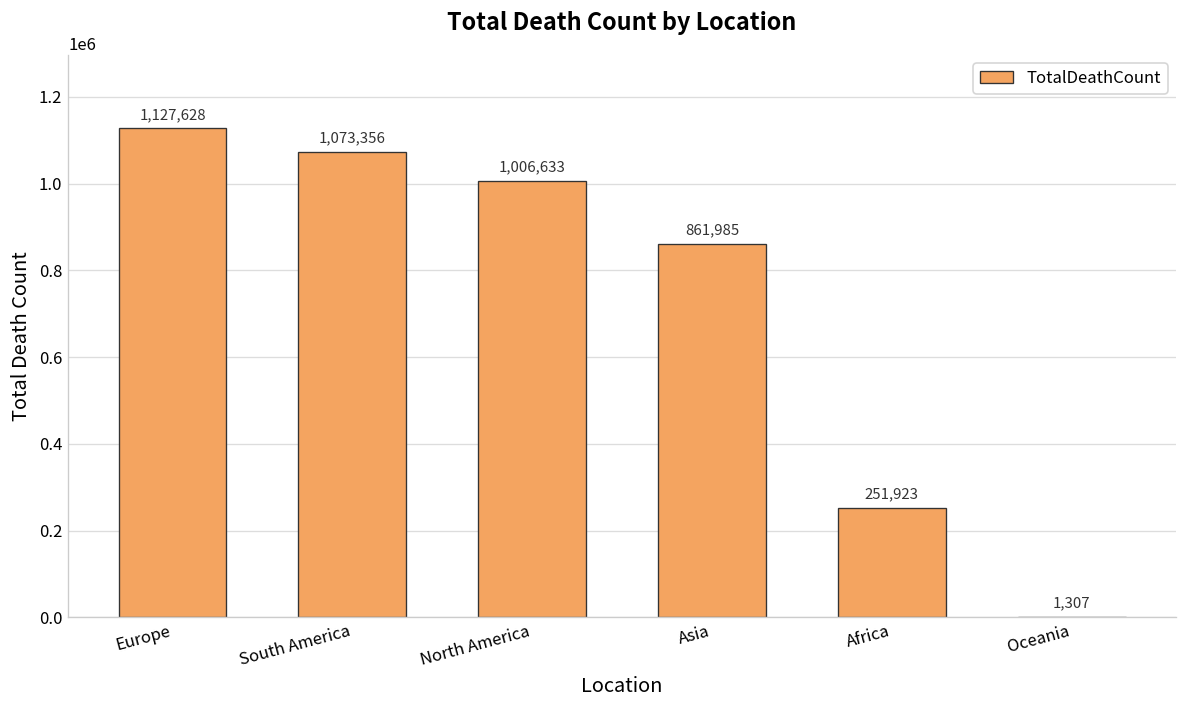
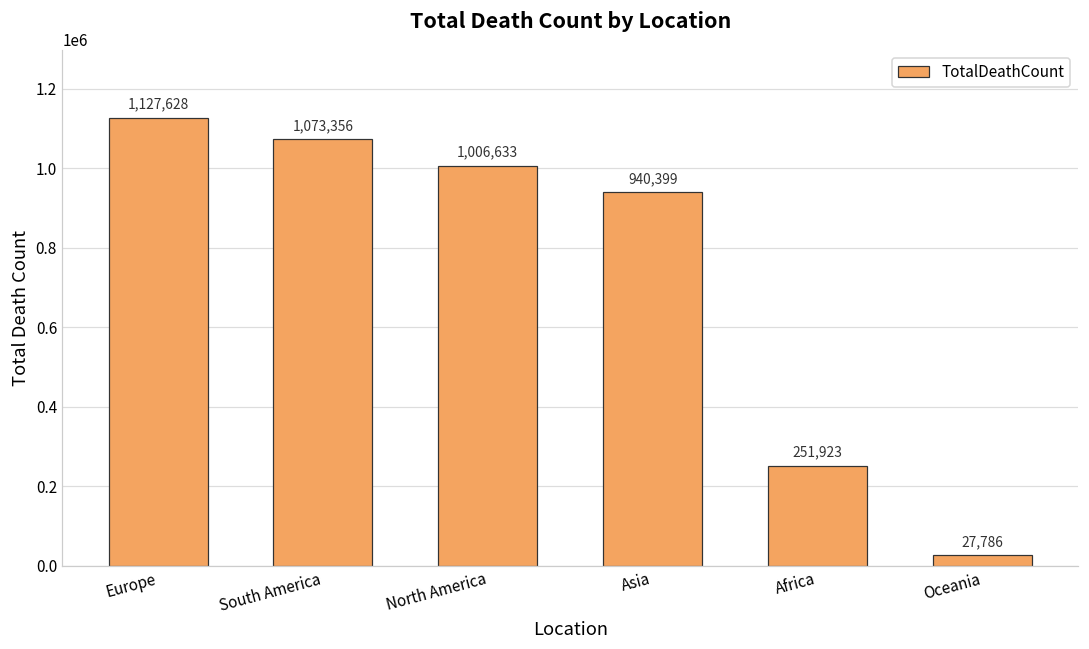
  {
    "Europe": "1,127,628",
    "South America": "1,073,356",
    "North America": "1,006,633",
-   "Asia": "861,985",
+   "Asia": "940,399",
    "Africa": "251,923",
-   "Oceania": "1,307"
+   "Oceania": "27,786"
  }
